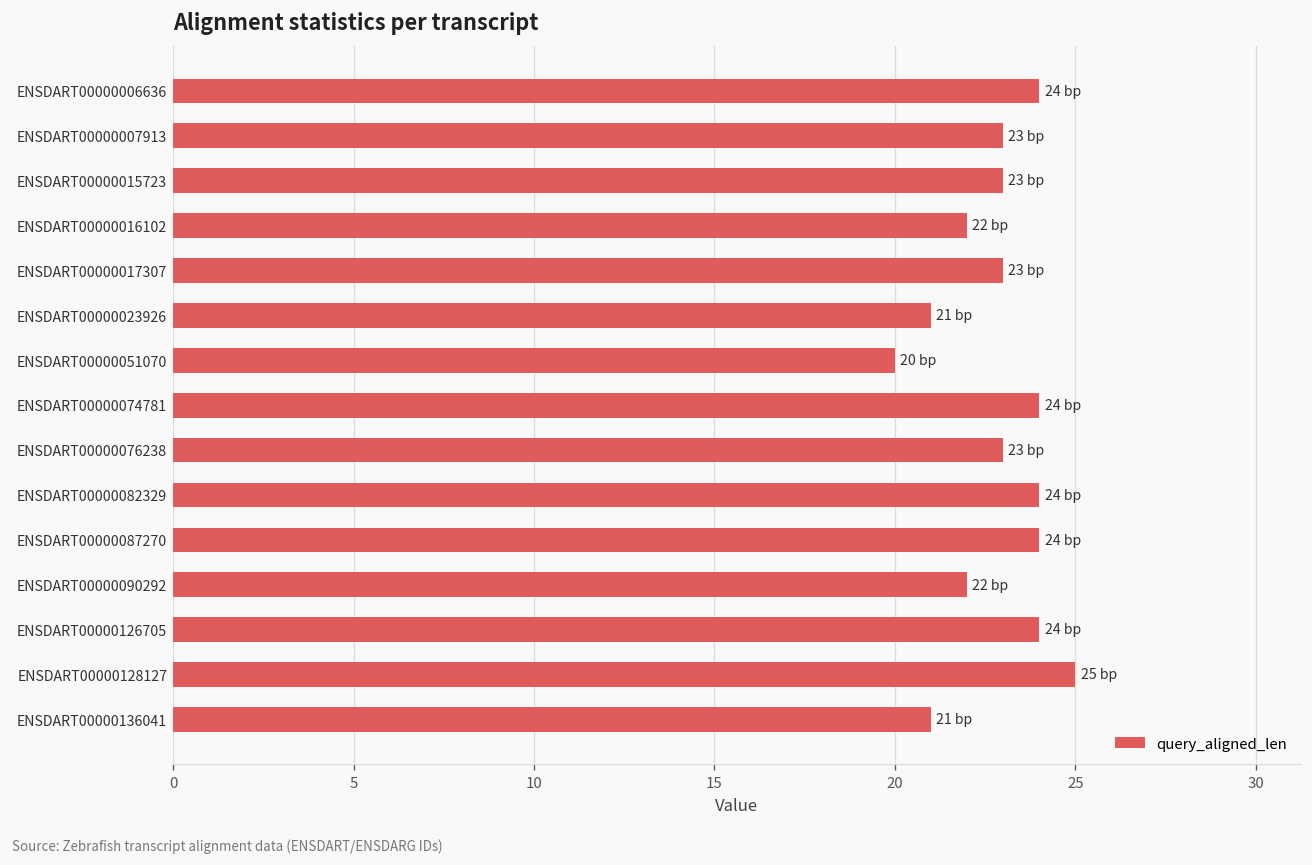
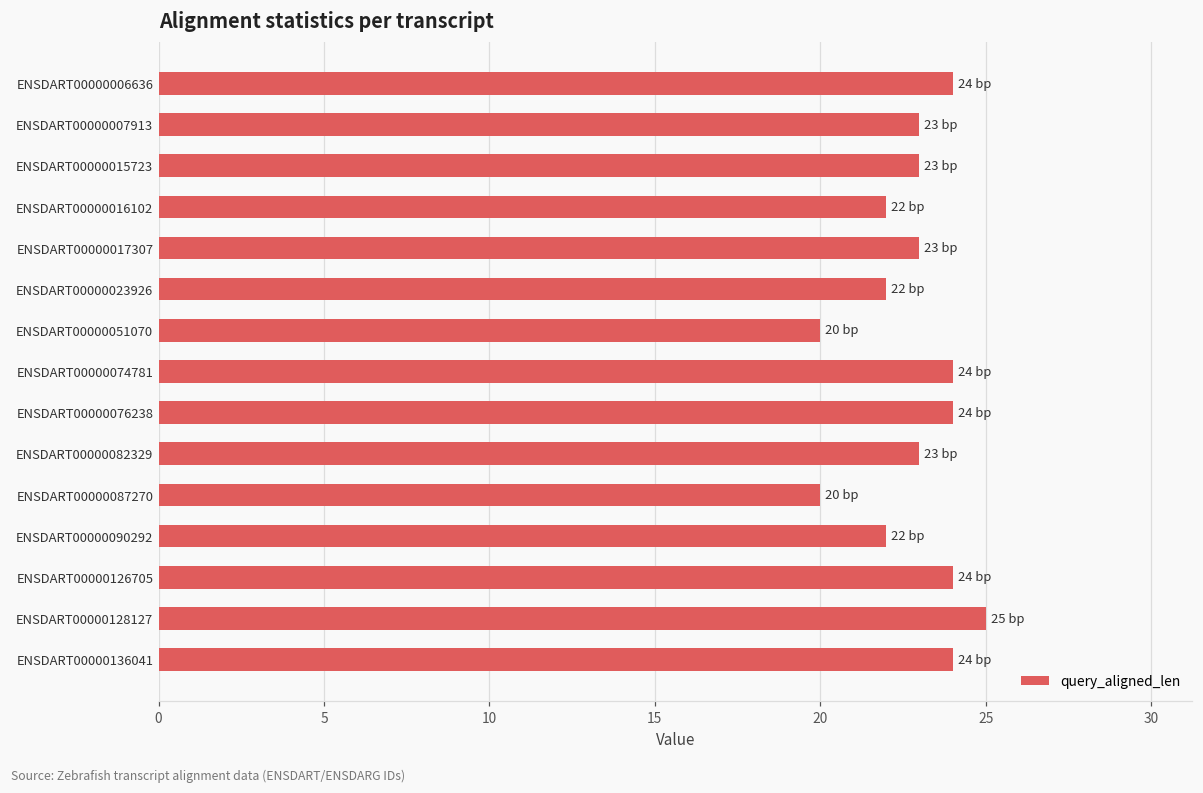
  {
    "ENSDART00000006636": 24,
    "ENSDART00000007913": 23,
    "ENSDART00000015723": 23,
    "ENSDART00000016102": 22,
    "ENSDART00000017307": 23,
-   "ENSDART00000023926": 21,
+   "ENSDART00000023926": 22,
    "ENSDART00000051070": 20,
    "ENSDART00000074781": 24,
-   "ENSDART00000076238": 23,
-   "ENSDART00000082329": 24,
-   "ENSDART00000087270": 24,
+   "ENSDART00000076238": 24,
+   "ENSDART00000082329": 23,
+   "ENSDART00000087270": 20,
    "ENSDART00000090292": 22,
    "ENSDART00000126705": 24,
    "ENSDART00000128127": 25,
-   "ENSDART00000136041": 21
+   "ENSDART00000136041": 24
  }
